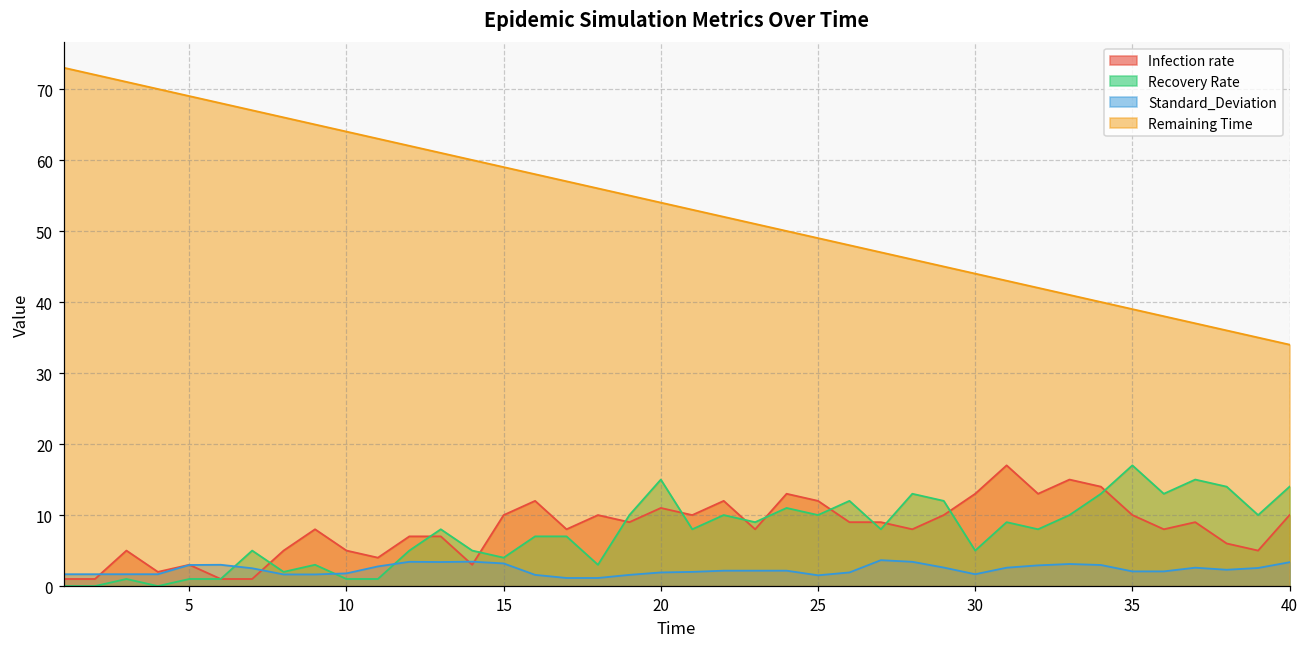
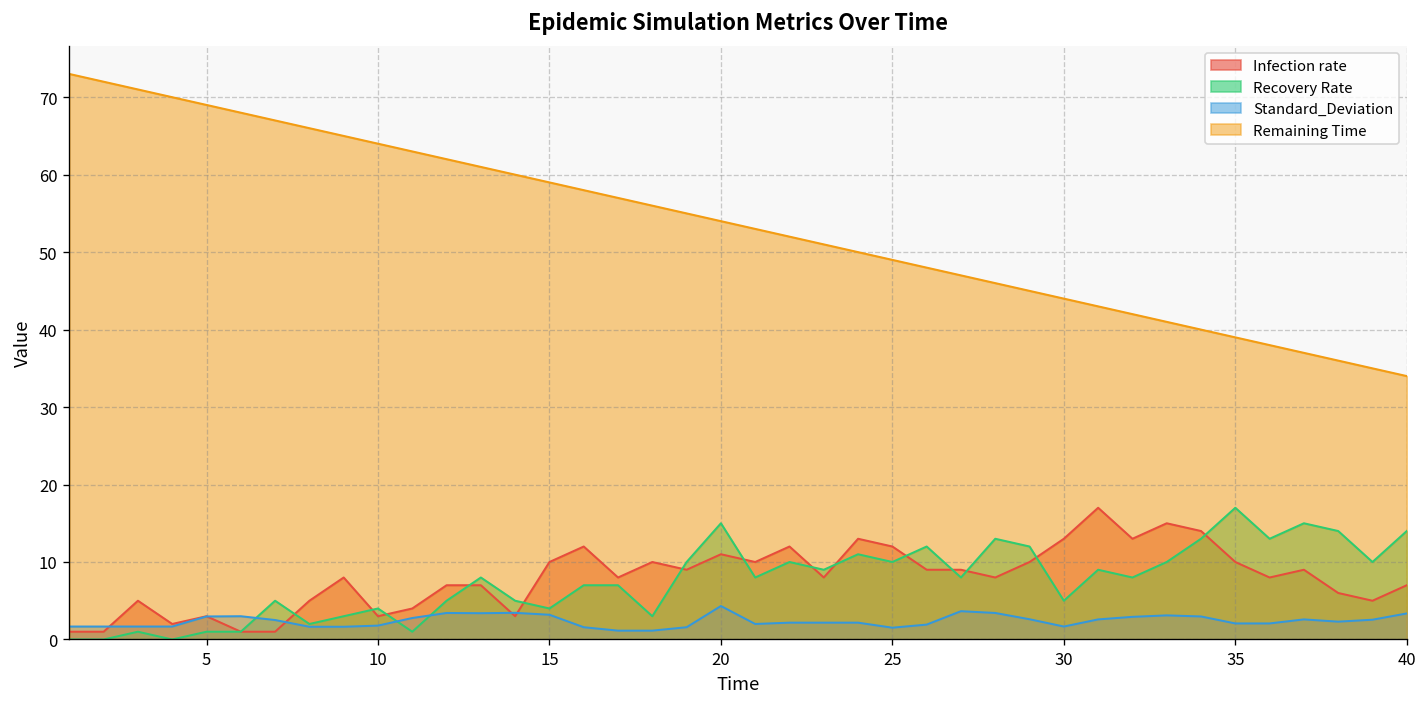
  {
    "Infection rate": {
-     "10": 5,
+     "10": 3,
      "15": 10,
      "20": 11,
      "25": 12,
      "30": 13,
      "35": 10,
-     "40": 10
+     "40": 7
    },
    "Recovery Rate": {
      "5": 1,
-     "10": 1,
+     "10": 4,
      "15": 4,
      "20": 15,
      "25": 10,
      "30": 5,
      "35": 17,
      "40": 14
    },
    "Standard_Deviation": {
      "10": 2,
      "15": 3,
-     "20": 2,
+     "20": 4,
      "25": 2,
      "30": 2,
      "35": 2,
      "40": 3
    },
    "Remaining Time": {
      "5": 69,
      "10": 64,
      "15": 59,
      "20": 54,
      "25": 49,
      "30": 44,
      "35": 39,
      "40": 34
    }
  }
